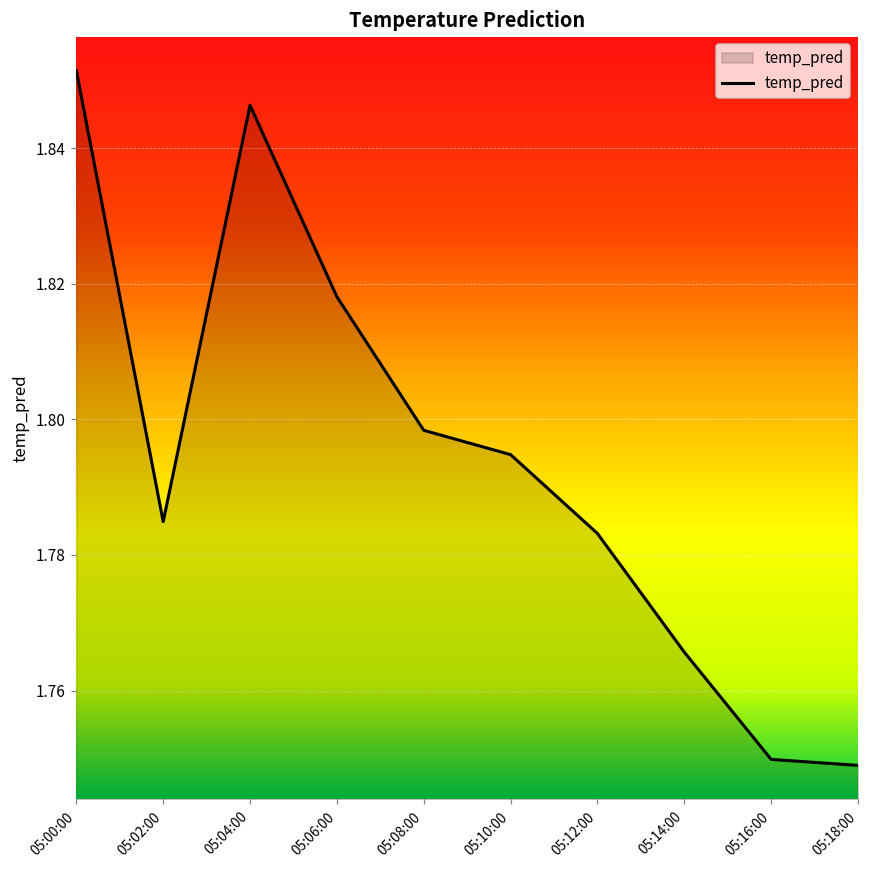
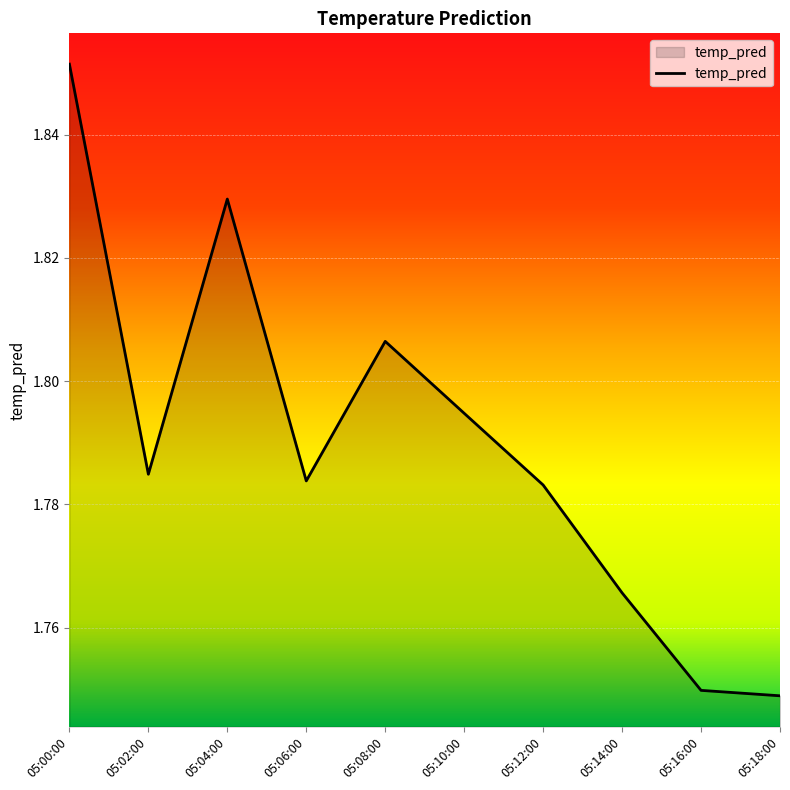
  {
    "05:00:00": 1.851,
    "05:02:00": 1.785,
-   "05:04:00": 1.846,
-   "05:06:00": 1.818,
-   "05:08:00": 1.798,
+   "05:04:00": 1.830,
+   "05:06:00": 1.784,
+   "05:08:00": 1.806,
    "05:10:00": 1.795,
    "05:12:00": 1.783,
    "05:14:00": 1.766,
    "05:16:00": 1.750,
    "05:18:00": 1.749
  }
